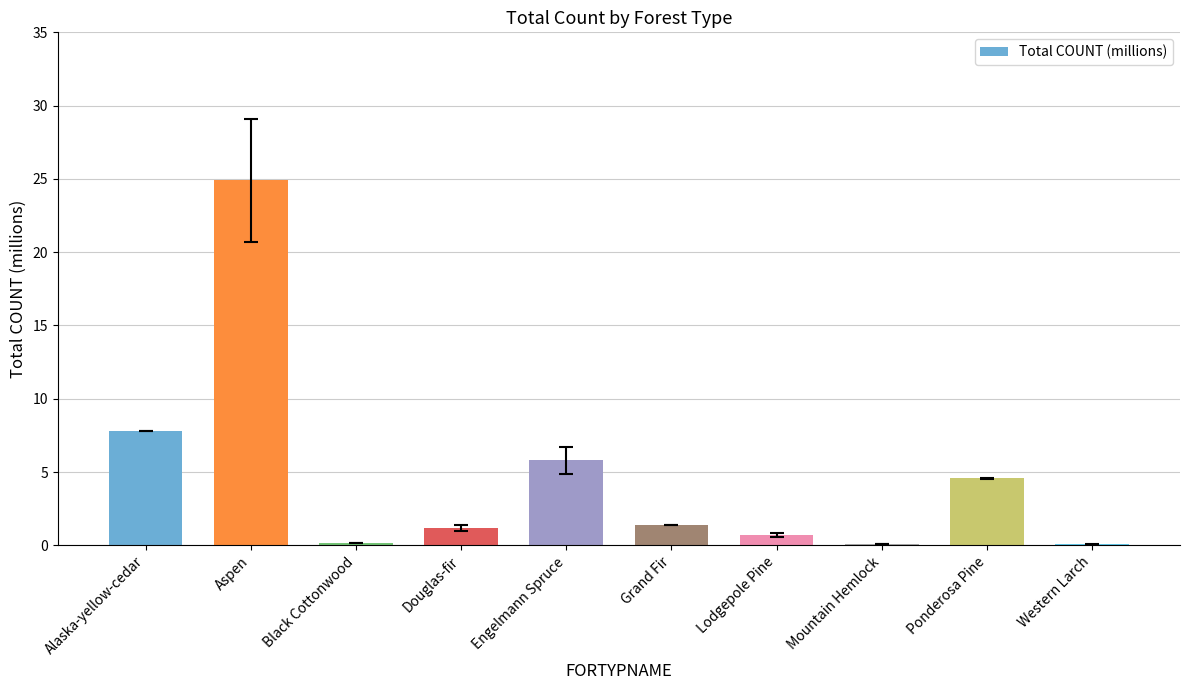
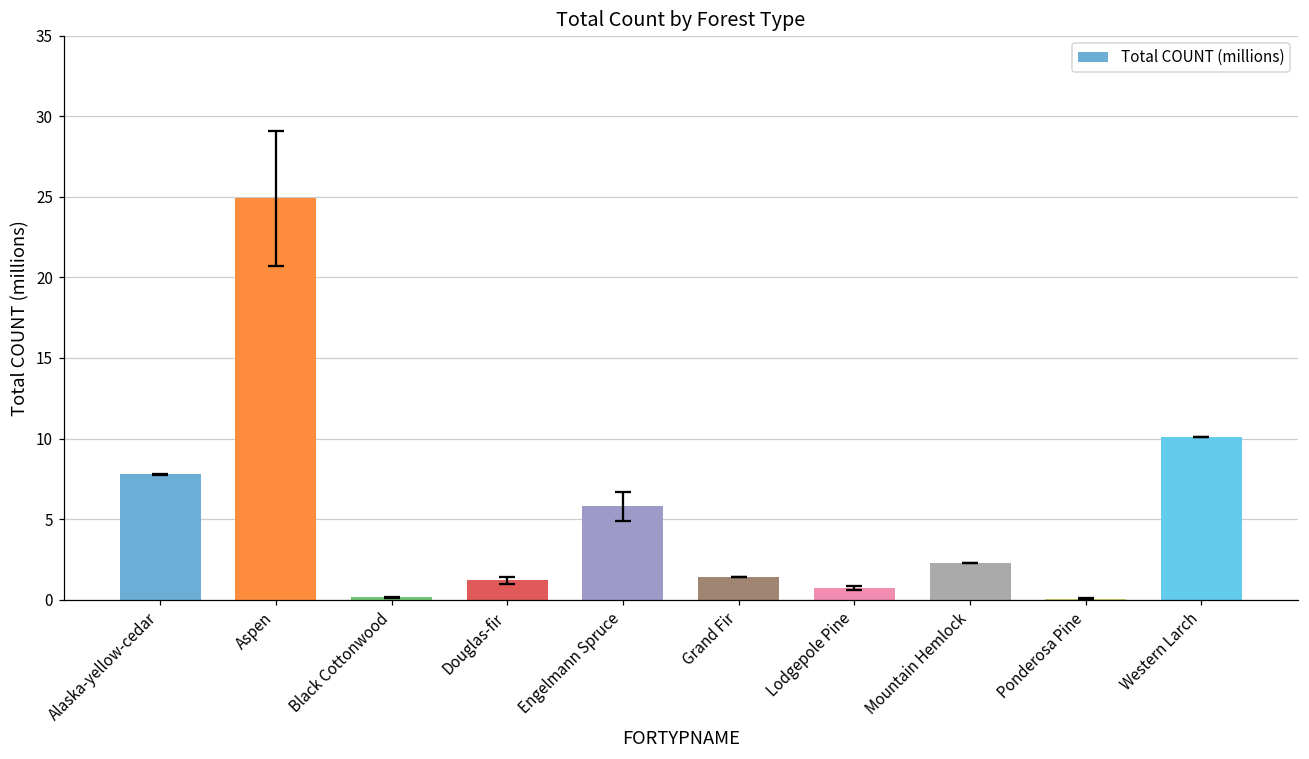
  {
    "Total COUNT (millions)": {
      "Alaska-yellow-cedar": 7.8,
      "Aspen": 24.9,
      "Douglas-fir": 1.2,
      "Engelmann Spruce": 5.8,
      "Grand Fir": 1.4,
      "Lodgepole Pine": 0.7,
-     "Mountain Hemlock": 0.1,
-     "Ponderosa Pine": 4.6,
-     "Western Larch": 0.1
+     "Mountain Hemlock": 2.3,
+     "Ponderosa Pine": 0.1,
+     "Western Larch": 10.1
    }
  }
